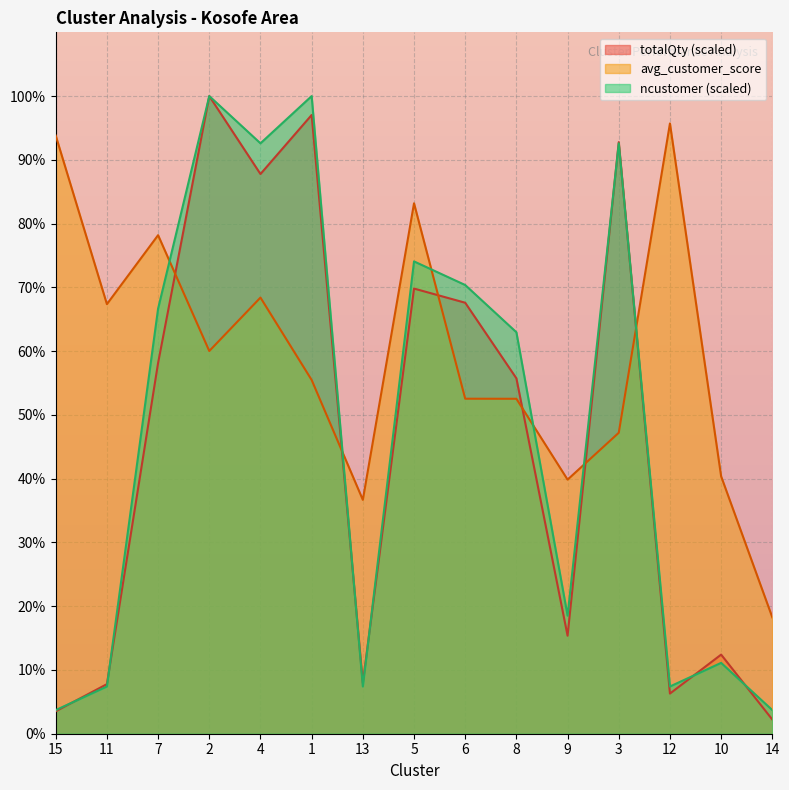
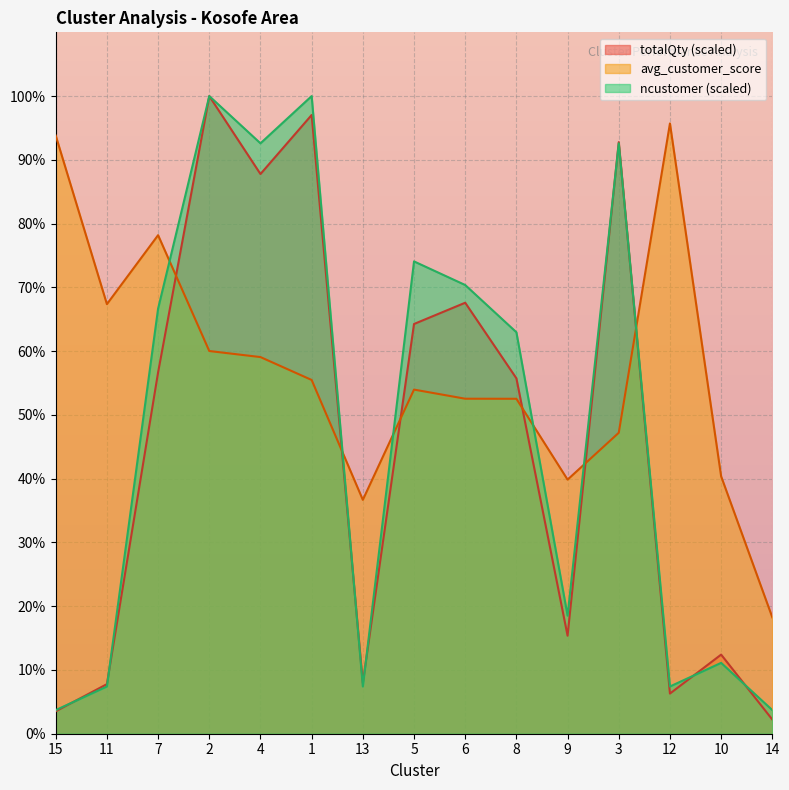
  {
    "totalQty (scaled)": {
-     "7": "58%",
+     "7": "57%",
      "4": "88%",
      "1": "97%",
      "13": "8%",
-     "5": "70%",
+     "5": "64%",
      "6": "68%",
      "8": "56%",
      "9": "15%",
      "12": "6%",
      "10": "12%",
      "14": "2%"
    },
    "avg_customer_score": {
      "15": "94%",
      "11": "67%",
      "7": "78%",
      "2": "60%",
-     "4": "68%",
+     "4": "59%",
      "1": "55%",
      "13": "37%",
-     "5": "83%",
+     "5": "54%",
      "6": "53%",
      "8": "53%",
      "9": "40%",
      "3": "47%",
      "12": "96%",
      "10": "40%",
      "14": "18%"
    },
    "ncustomer (scaled)": {
      "7": "67%",
      "4": "93%",
      "1": "100%",
      "13": "7%",
      "5": "74%",
      "6": "70%",
      "8": "63%",
      "9": "19%",
      "12": "7%",
      "10": "11%",
      "14": "4%"
    }
  }
